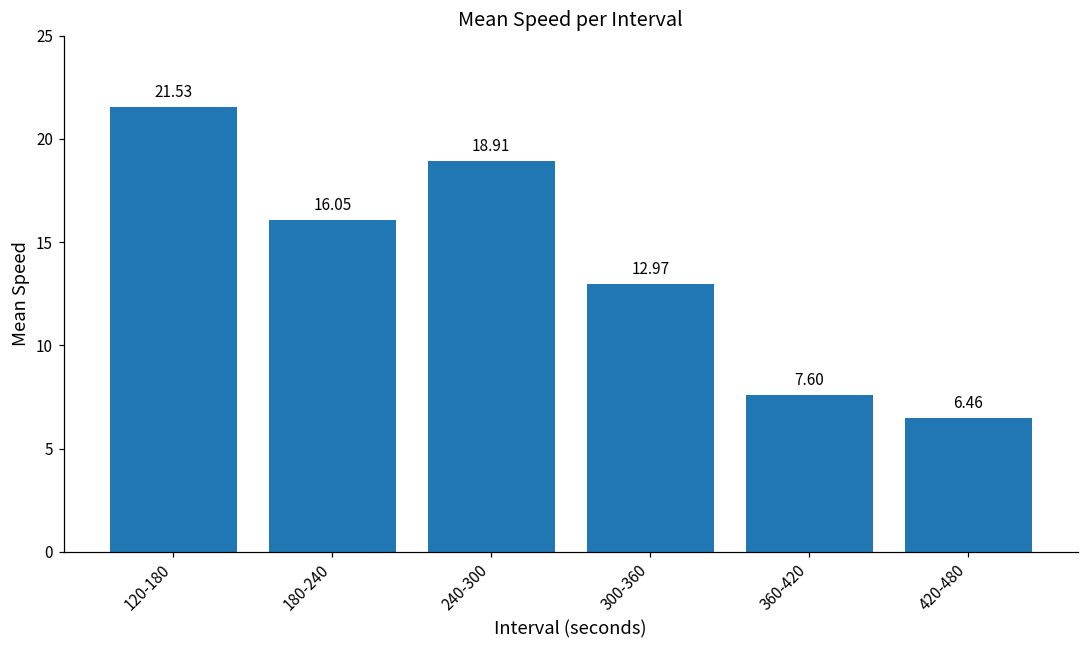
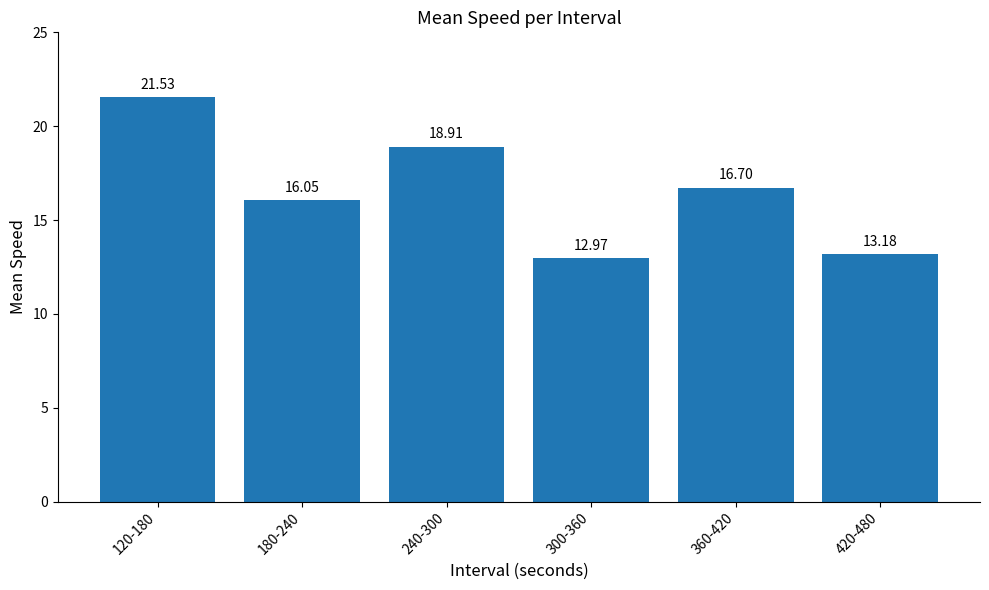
  {
    "120-180": 21.53,
    "180-240": 16.05,
    "240-300": 18.91,
    "300-360": 12.97,
-   "360-420": 7.60,
-   "420-480": 6.46
+   "360-420": 16.70,
+   "420-480": 13.18
  }
